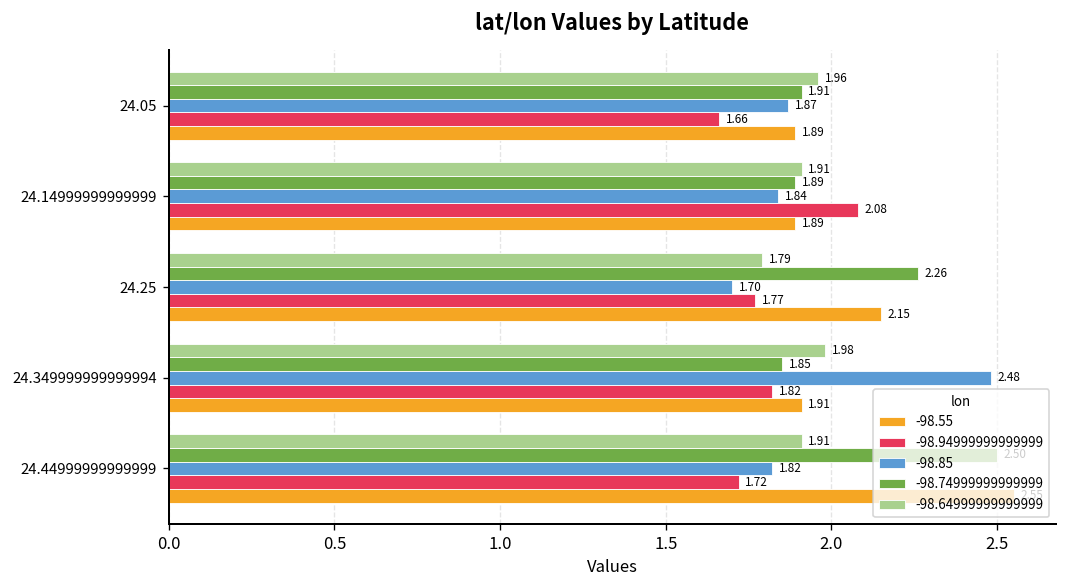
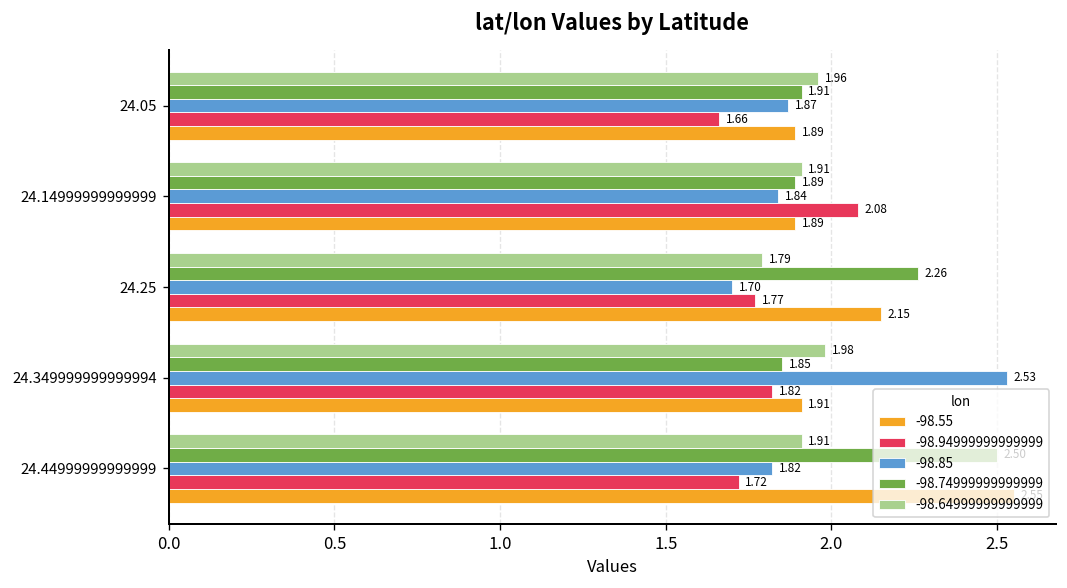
  {
    "-98.55": {
      "24.05": 1.89,
      "24.14999999999999": 1.89,
      "24.25": 2.15,
      "24.349999999999994": 1.91
    },
    "-98.94999999999999": {
      "24.05": 1.66,
      "24.14999999999999": 2.08,
      "24.25": 1.77,
      "24.349999999999994": 1.82,
      "24.44999999999999": 1.72
    },
    "-98.85": {
      "24.05": 1.87,
      "24.14999999999999": 1.84,
      "24.25": 1.70,
-     "24.349999999999994": 2.48,
+     "24.349999999999994": 2.53,
      "24.44999999999999": 1.82
    },
    "-98.74999999999999": {
      "24.05": 1.91,
      "24.14999999999999": 1.89,
      "24.25": 2.26,
      "24.349999999999994": 1.85
    },
    "-98.64999999999999": {
      "24.05": 1.96,
      "24.14999999999999": 1.91,
      "24.25": 1.79,
      "24.349999999999994": 1.98,
      "24.44999999999999": 1.91
    }
  }
